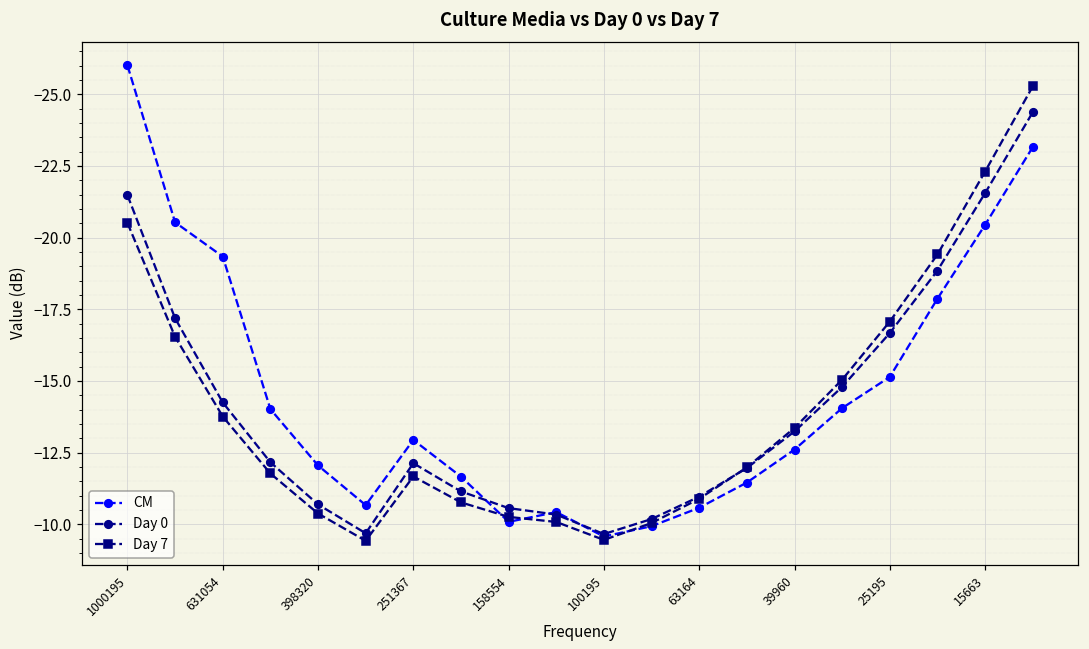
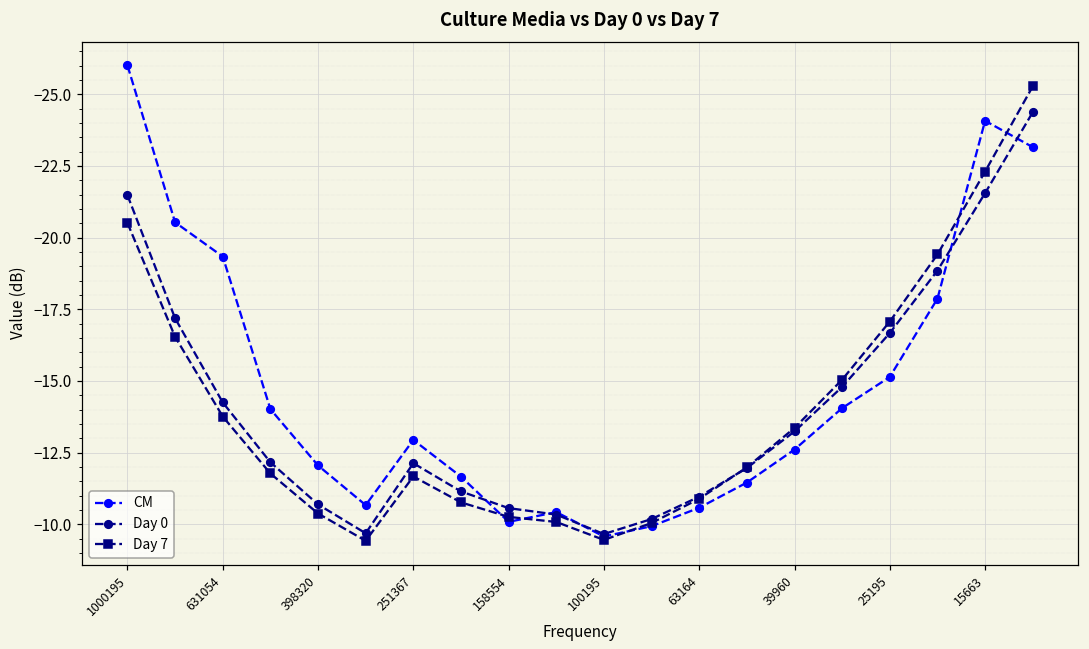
  {
    "CM": {
      "1000195": -26.0,
      "631054": -19.3,
      "398320": -12.1,
      "251367": -12.9,
      "158554": -10.1,
      "63164": -10.6,
      "39960": -12.6,
      "25195": -15.1,
-     "15663": -20.4
+     "15663": -24.1
    }
  }
